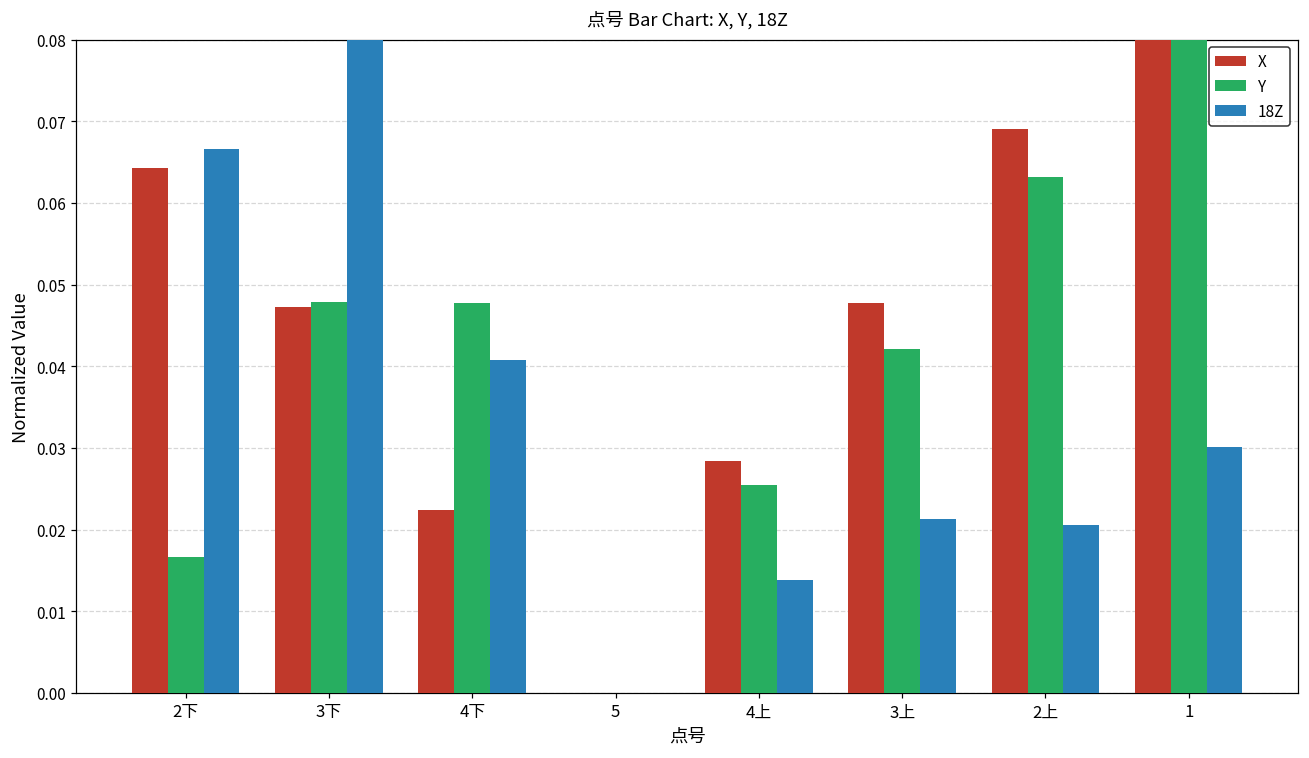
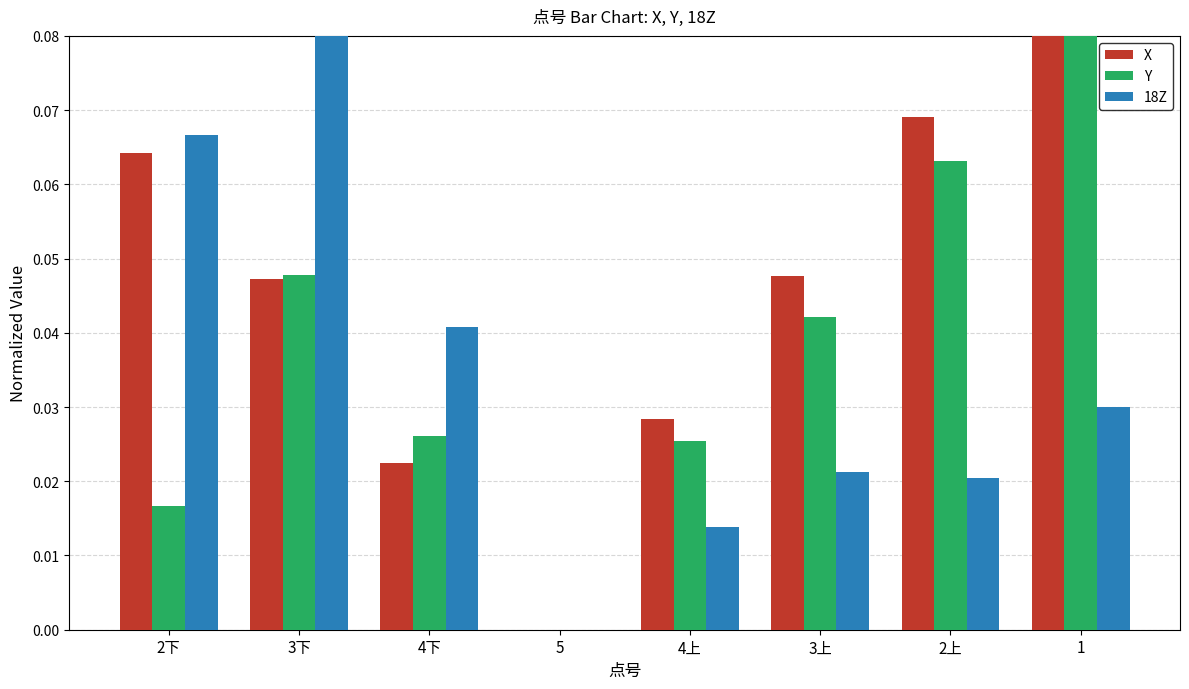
  {
    "X": {
      "2下": 0.064,
      "3下": 0.047,
      "4下": 0.022,
      "5": 0.000,
      "4上": 0.028,
      "3上": 0.048,
      "2上": 0.069,
      "1": 0.080
    },
    "Y": {
      "2下": 0.017,
      "3下": 0.048,
-     "4下": 0.048,
+     "4下": 0.026,
      "5": 0.000,
      "4上": 0.025,
      "3上": 0.042,
      "2上": 0.063,
      "1": 0.080
    },
    "18Z": {
      "2下": 0.067,
      "3下": 0.080,
      "4下": 0.041,
      "5": 0.000,
      "4上": 0.014,
      "3上": 0.021,
      "2上": 0.020,
      "1": 0.030
    }
  }
